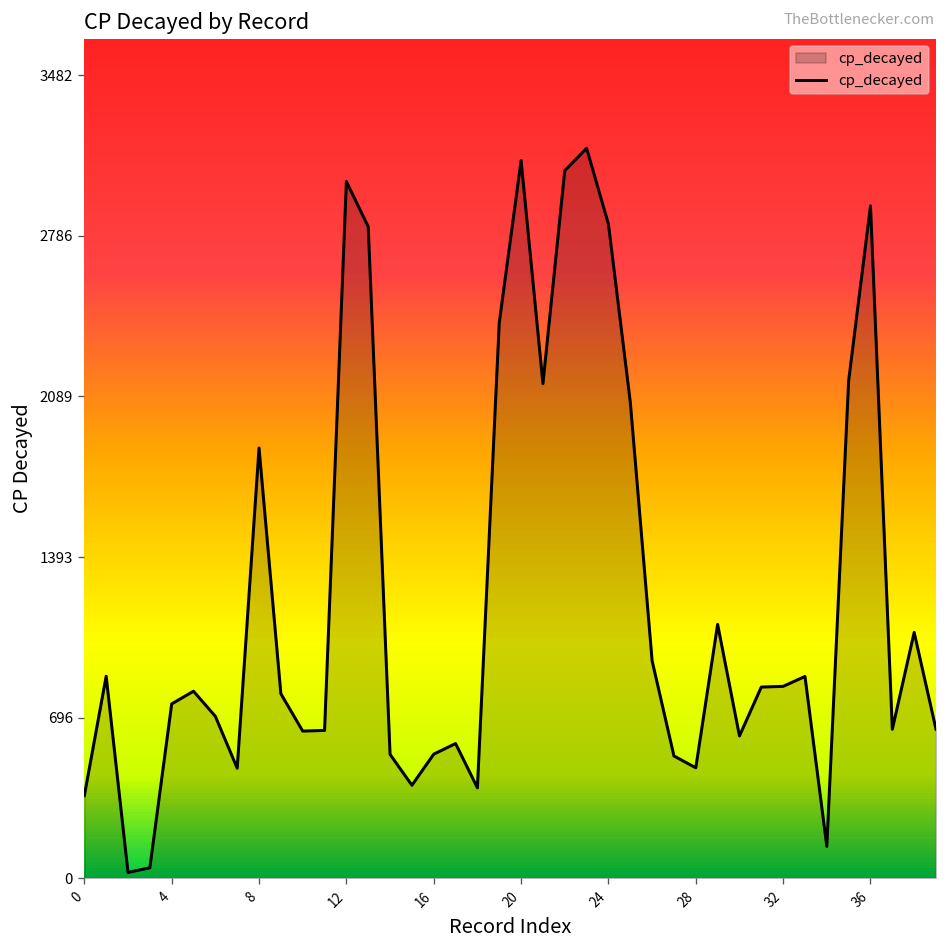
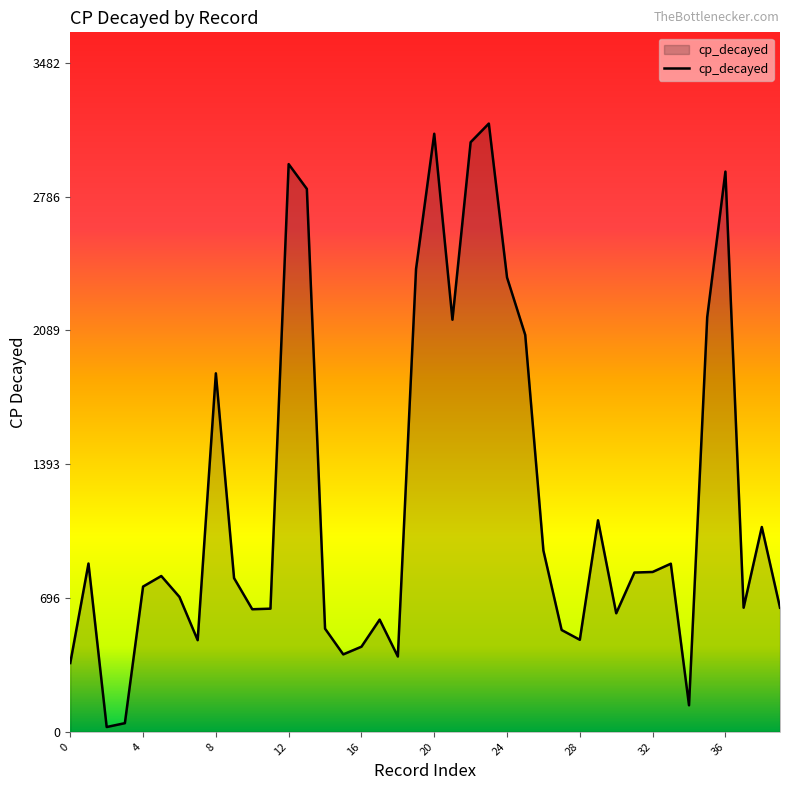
  {
    "0": 360,
    "4": 760,
    "8": 1870,
-   "12": 3020,
-   "16": 540,
+   "12": 2960,
+   "16": 440,
    "20": 3110,
-   "24": 2840,
+   "24": 2370,
    "28": 480,
    "32": 830,
    "36": 2920
  }
